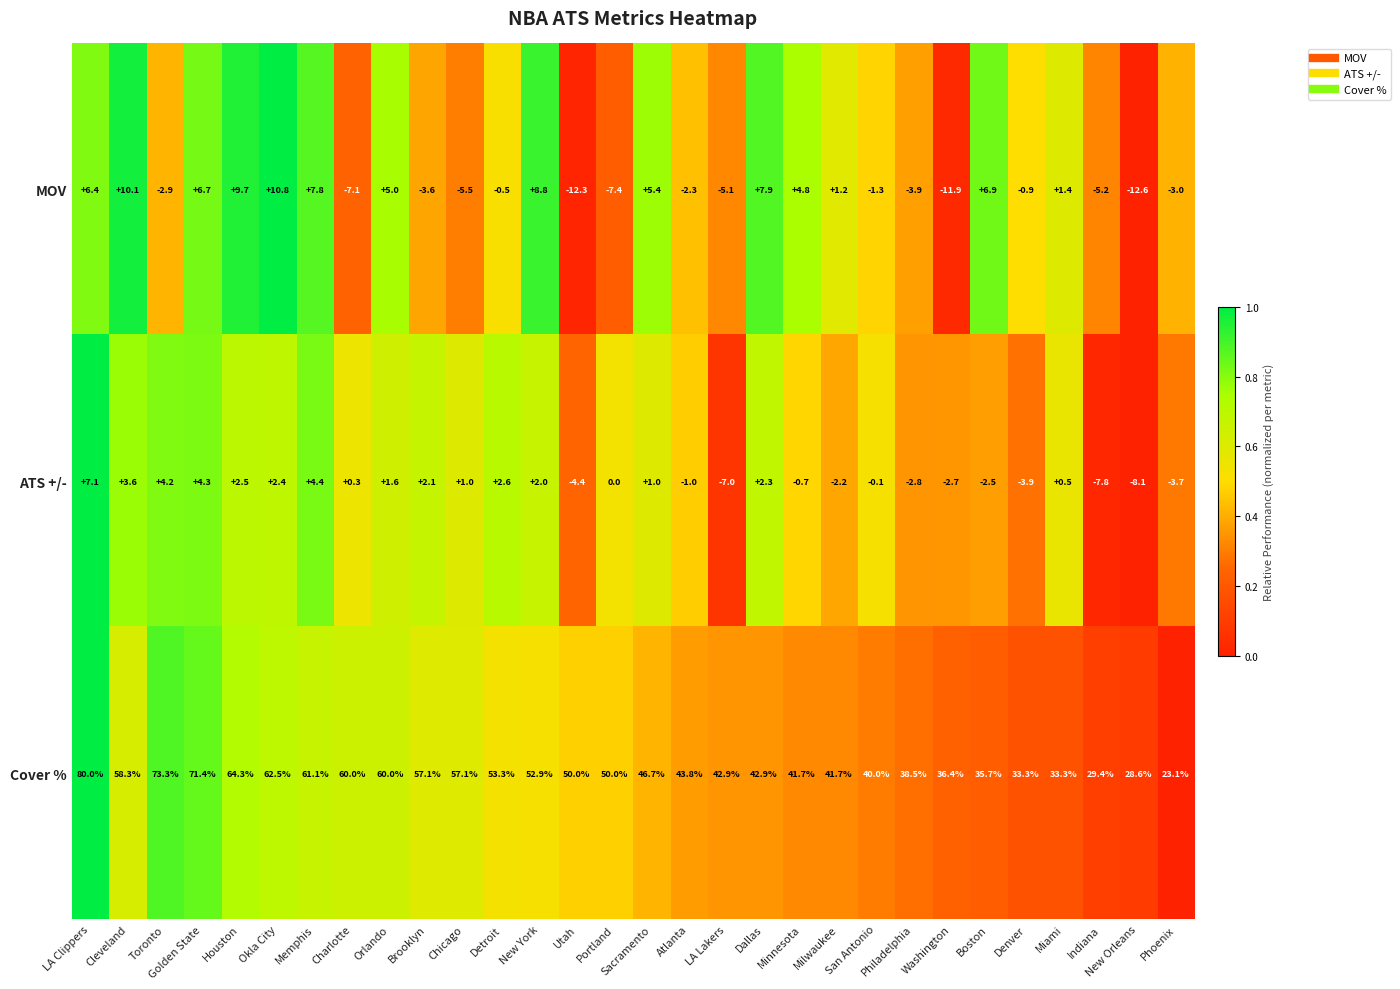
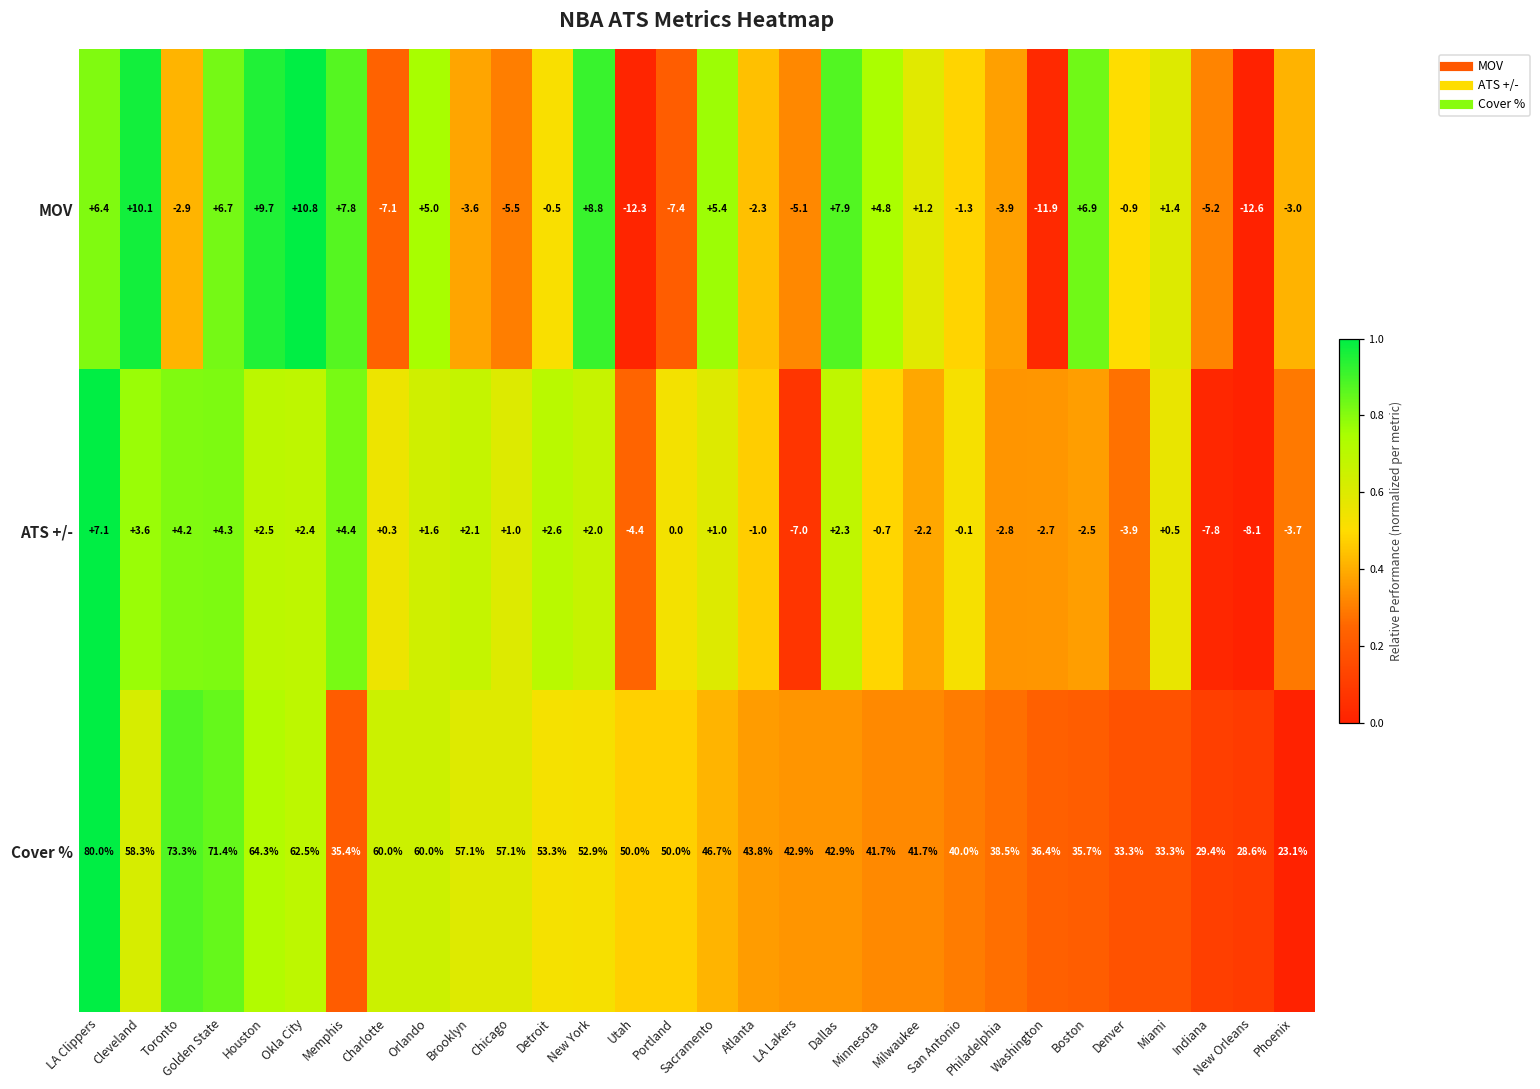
  {
    "MOV": {
      "LA Clippers": "+6.4",
      "Cleveland": "+10.1",
      "Toronto": "-2.9",
      "Golden State": "+6.7",
      "Houston": "+9.7",
      "Okla City": "+10.8",
      "Memphis": "+7.8",
      "Charlotte": "-7.1",
      "Orlando": "+5.0",
      "Brooklyn": "-3.6",
      "Chicago": "-5.5",
      "Detroit": "-0.5",
      "New York": "+8.8",
      "Utah": "-12.3",
      "Portland": "-7.4",
      "Sacramento": "+5.4",
      "Atlanta": "-2.3",
      "LA Lakers": "-5.1",
      "Dallas": "+7.9",
      "Minnesota": "+4.8",
      "Milwaukee": "+1.2",
      "San Antonio": "-1.3",
      "Philadelphia": "-3.9",
      "Washington": "-11.9",
      "Boston": "+6.9",
      "Denver": "-0.9",
      "Miami": "+1.4",
      "Indiana": "-5.2",
      "New Orleans": "-12.6",
      "Phoenix": "-3.0"
    },
    "ATS +/-": {
      "LA Clippers": "+7.1",
      "Cleveland": "+3.6",
      "Toronto": "+4.2",
      "Golden State": "+4.3",
      "Houston": "+2.5",
      "Okla City": "+2.4",
      "Memphis": "+4.4",
      "Charlotte": "+0.3",
      "Orlando": "+1.6",
      "Brooklyn": "+2.1",
      "Chicago": "+1.0",
      "Detroit": "+2.6",
      "New York": "+2.0",
      "Utah": "-4.4",
      "Portland": "0.0",
      "Sacramento": "+1.0",
      "Atlanta": "-1.0",
      "LA Lakers": "-7.0",
      "Dallas": "+2.3",
      "Minnesota": "-0.7",
      "Milwaukee": "-2.2",
      "San Antonio": "-0.1",
      "Philadelphia": "-2.8",
      "Washington": "-2.7",
      "Boston": "-2.5",
      "Denver": "-3.9",
      "Miami": "+0.5",
      "Indiana": "-7.8",
      "New Orleans": "-8.1",
      "Phoenix": "-3.7"
    },
    "Cover %": {
      "LA Clippers": "80.0%",
      "Cleveland": "58.3%",
      "Toronto": "73.3%",
      "Golden State": "71.4%",
      "Houston": "64.3%",
      "Okla City": "62.5%",
-     "Memphis": "61.1%",
+     "Memphis": "35.4%",
      "Charlotte": "60.0%",
      "Orlando": "60.0%",
      "Brooklyn": "57.1%",
      "Chicago": "57.1%",
      "Detroit": "53.3%",
      "New York": "52.9%",
      "Utah": "50.0%",
      "Portland": "50.0%",
      "Sacramento": "46.7%",
      "Atlanta": "43.8%",
      "LA Lakers": "42.9%",
      "Dallas": "42.9%",
      "Minnesota": "41.7%",
      "Milwaukee": "41.7%",
      "San Antonio": "40.0%",
      "Philadelphia": "38.5%",
      "Washington": "36.4%",
      "Boston": "35.7%",
      "Denver": "33.3%",
      "Miami": "33.3%",
      "Indiana": "29.4%",
      "New Orleans": "28.6%",
      "Phoenix": "23.1%"
    }
  }
